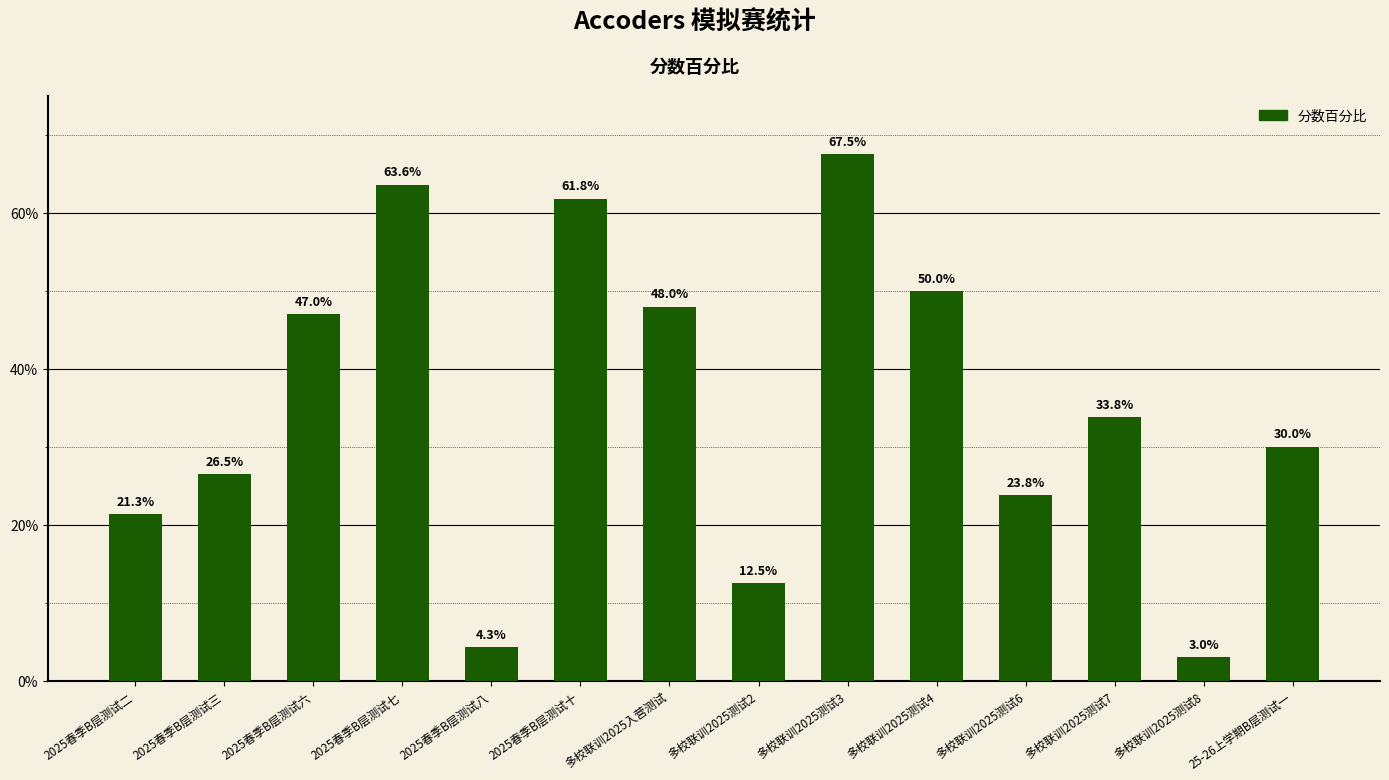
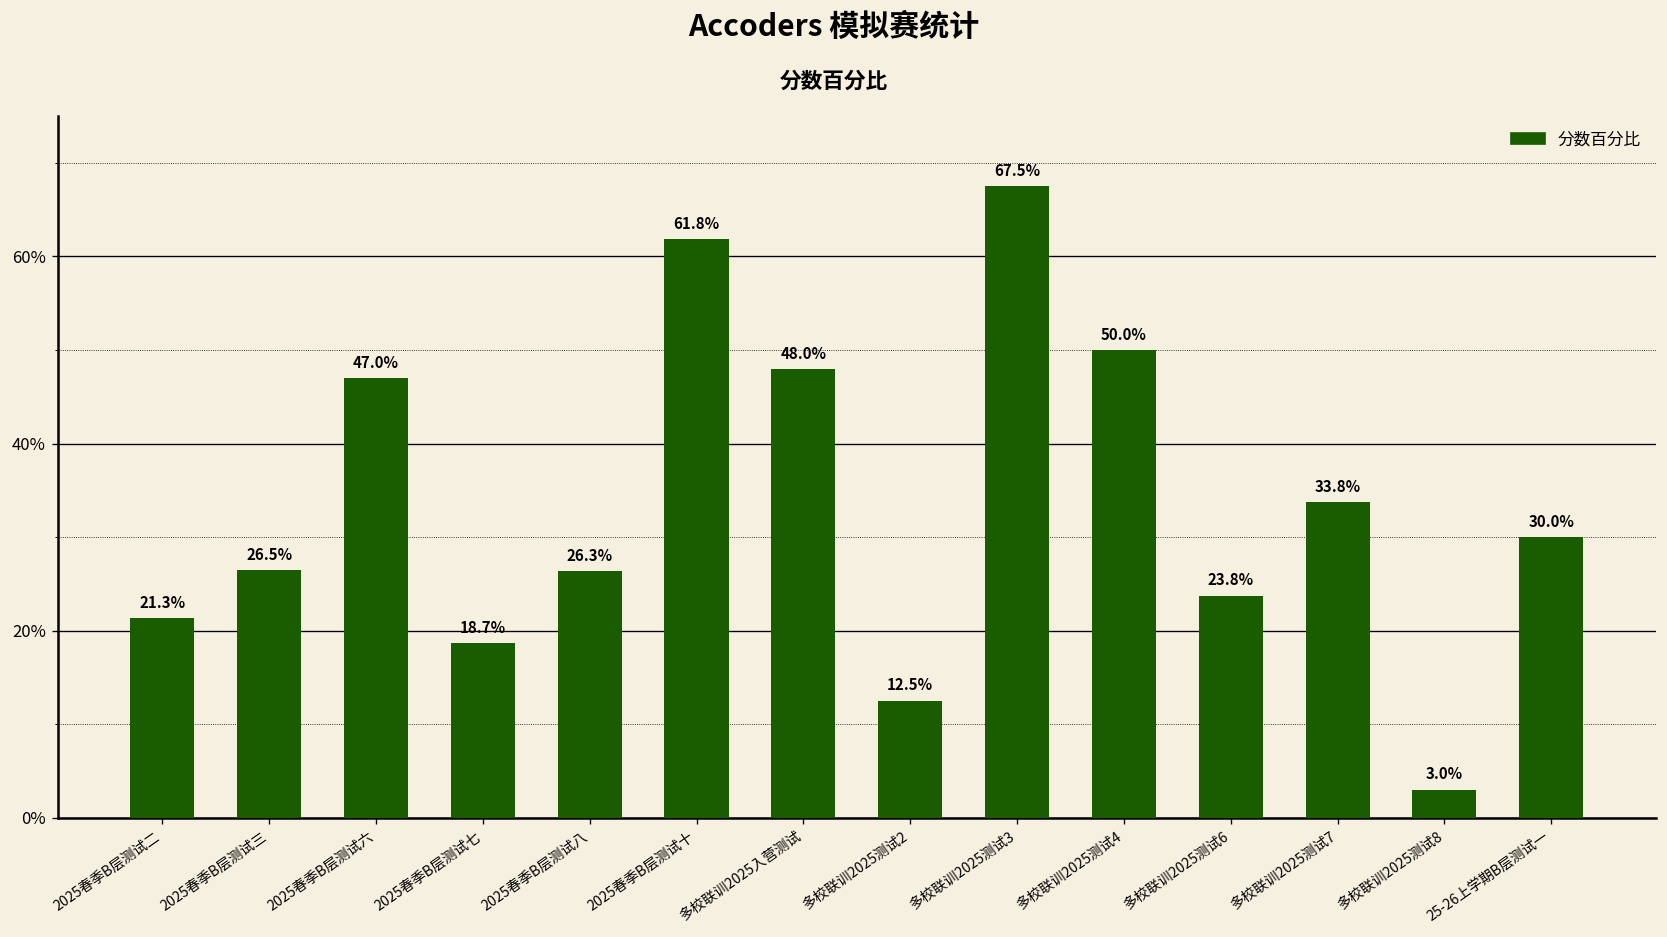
  {
    "2025春季B层测试二": "21.3%",
    "2025春季B层测试三": "26.5%",
    "2025春季B层测试六": "47.0%",
-   "2025春季B层测试七": "63.6%",
-   "2025春季B层测试八": "4.3%",
+   "2025春季B层测试七": "18.7%",
+   "2025春季B层测试八": "26.3%",
    "2025春季B层测试十": "61.8%",
    "多校联训2025入营测试": "48.0%",
    "多校联训2025测试2": "12.5%",
    "多校联训2025测试3": "67.5%",
    "多校联训2025测试4": "50.0%",
    "多校联训2025测试6": "23.8%",
    "多校联训2025测试7": "33.8%",
    "多校联训2025测试8": "3.0%",
    "25-26上学期B层测试一": "30.0%"
  }
